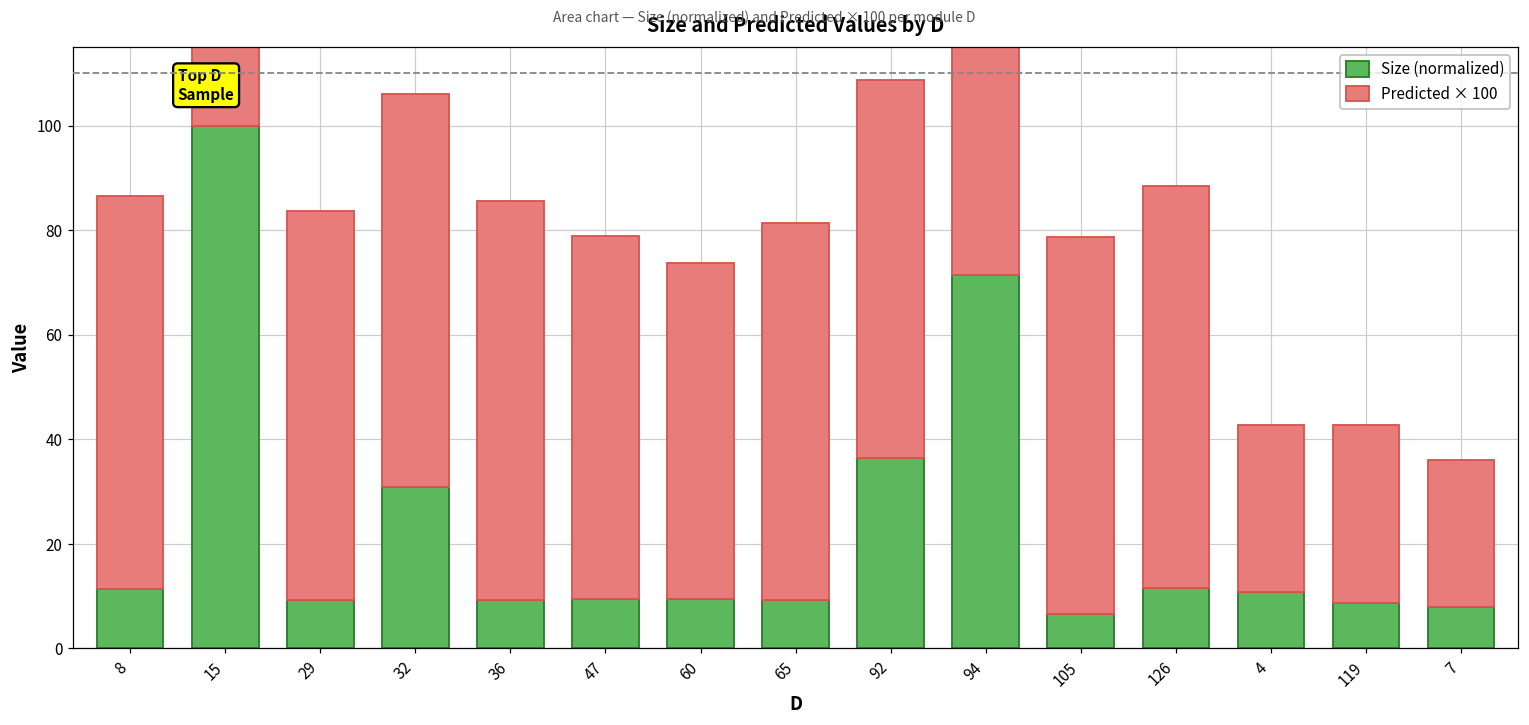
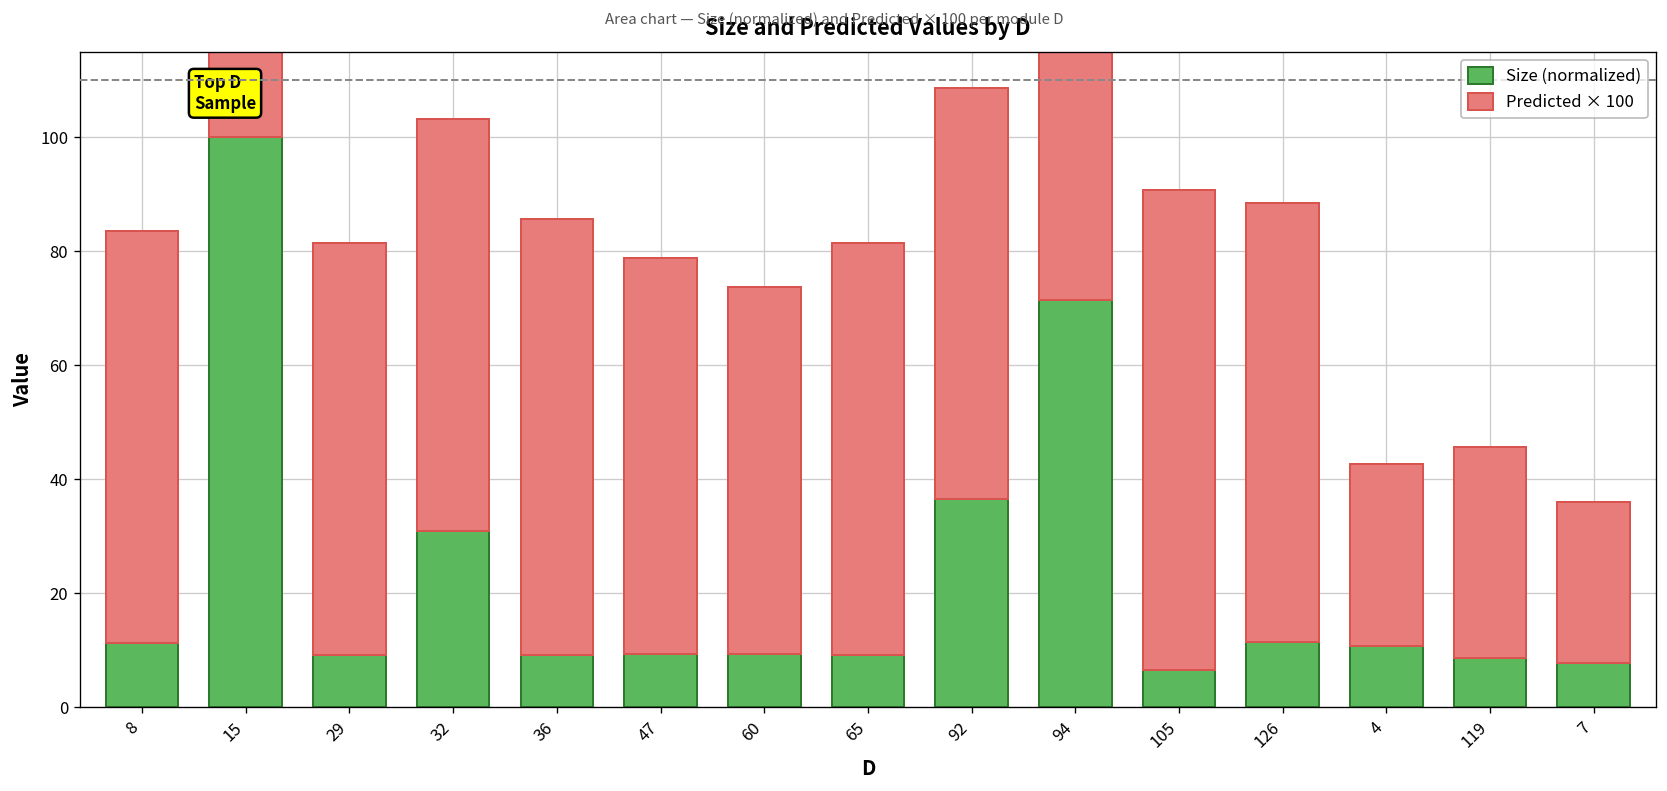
  {
    "Size (normalized)": {
      "8": 11,
      "15": 100,
      "29": 9,
      "32": 31,
      "36": 9,
      "47": 9,
      "60": 9,
      "65": 9,
      "92": 36,
      "94": 71,
      "105": 7,
      "126": 12,
      "4": 11,
      "119": 9,
      "7": 8
    },
    "Predicted × 100": {
-     "8": 75,
-     "29": 75,
-     "32": 75,
+     "8": 72,
+     "29": 72,
+     "32": 72,
      "36": 76,
      "47": 69,
      "60": 64,
      "65": 72,
      "92": 72,
-     "105": 72,
+     "105": 84,
      "126": 77,
      "4": 32,
-     "119": 34,
+     "119": 37,
      "7": 28
    }
  }
